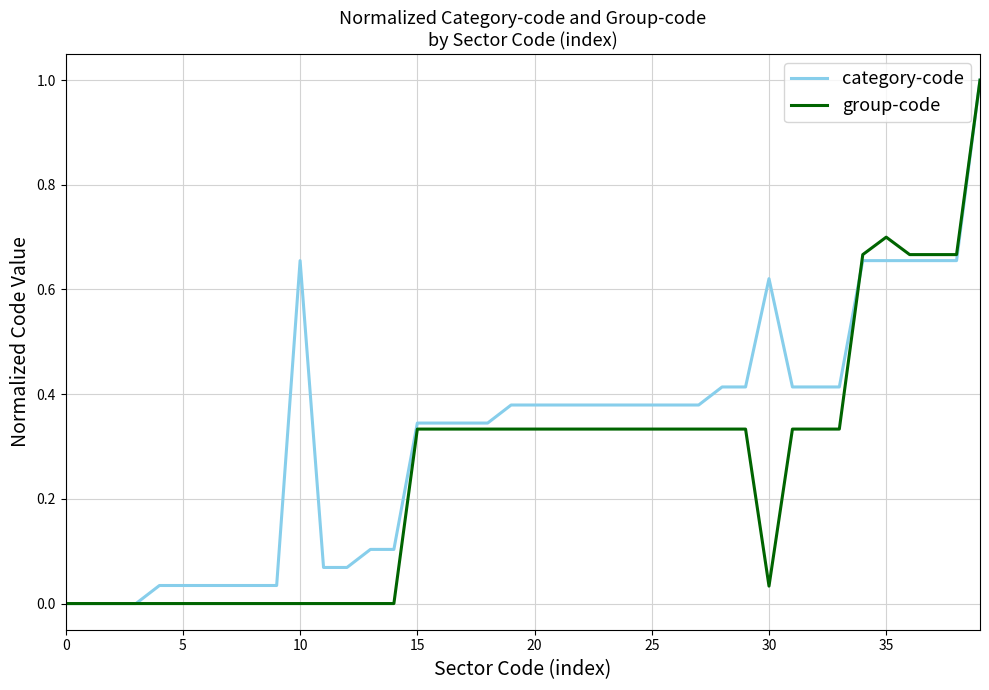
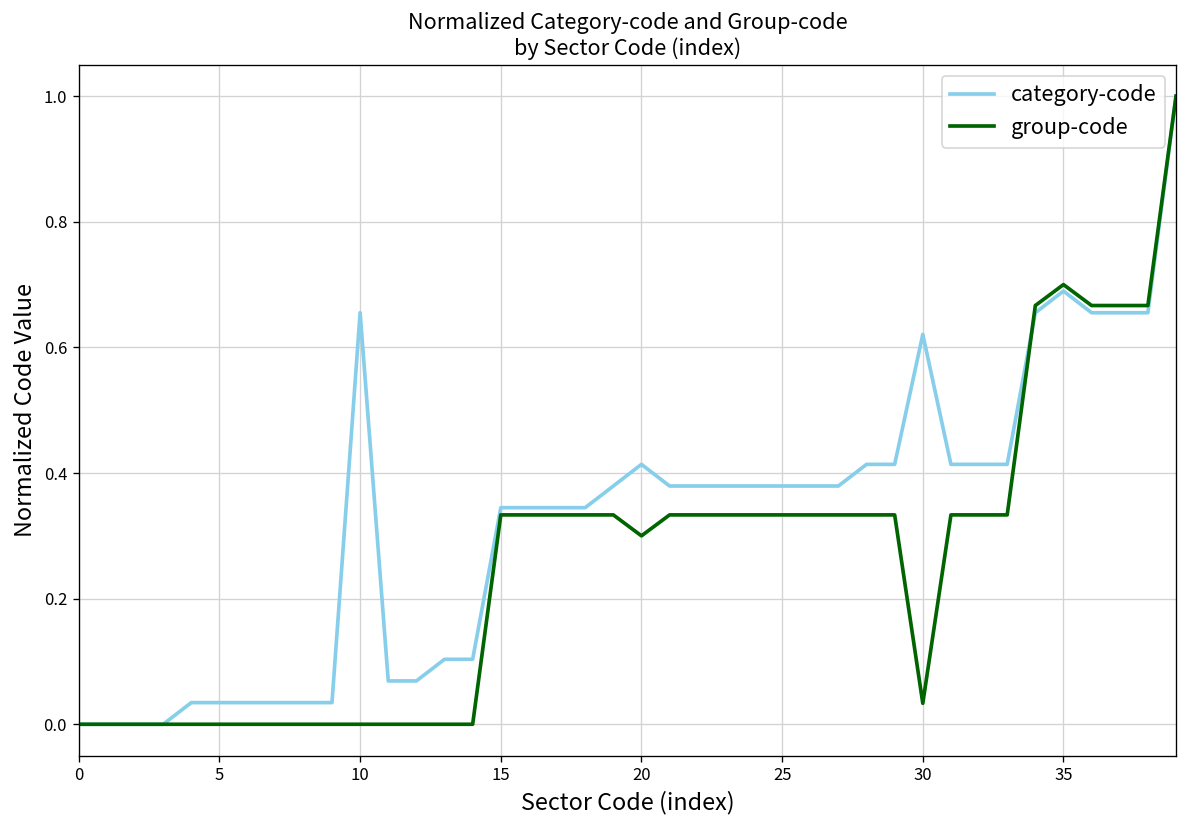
  {
    "category-code": {
      "5": 0.03,
      "10": 0.66,
      "15": 0.34,
-     "20": 0.38,
+     "20": 0.41,
      "25": 0.38,
      "30": 0.62,
-     "35": 0.66
+     "35": 0.69
    },
    "group-code": {
      "5": 0.00,
      "10": 0.00,
      "15": 0.33,
-     "20": 0.33,
+     "20": 0.30,
      "25": 0.33,
      "30": 0.03,
      "35": 0.70
    }
  }
